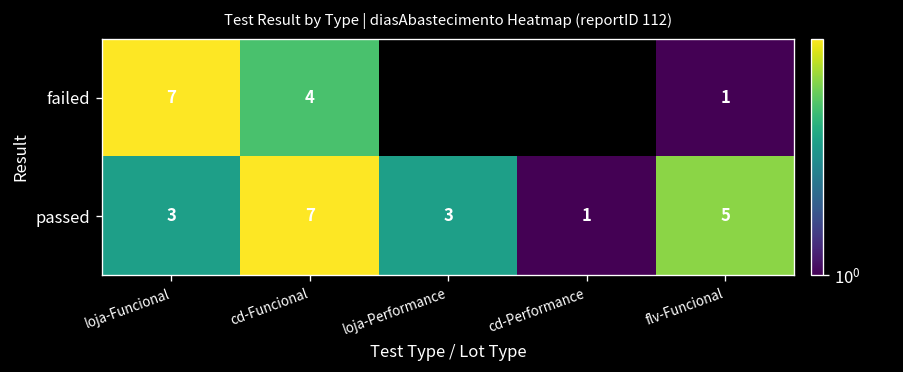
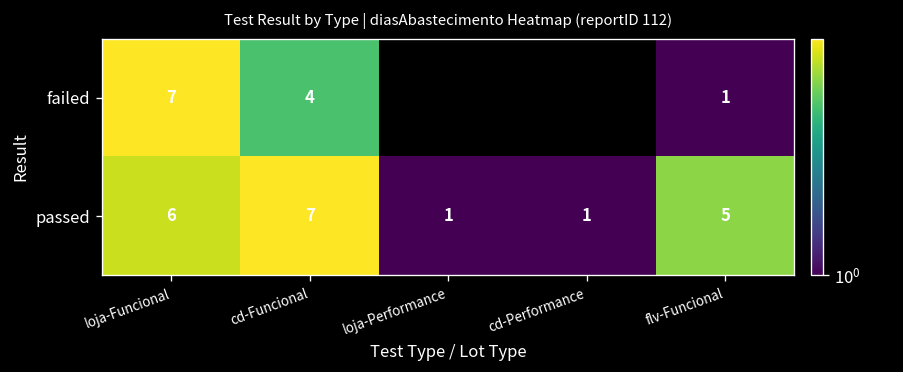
  {
    "failed": {
      "loja-Funcional": 7,
      "cd-Funcional": 4,
      "flv-Funcional": 1
    },
    "passed": {
-     "loja-Funcional": 3,
+     "loja-Funcional": 6,
      "cd-Funcional": 7,
-     "loja-Performance": 3,
+     "loja-Performance": 1,
      "cd-Performance": 1,
      "flv-Funcional": 5
    }
  }
